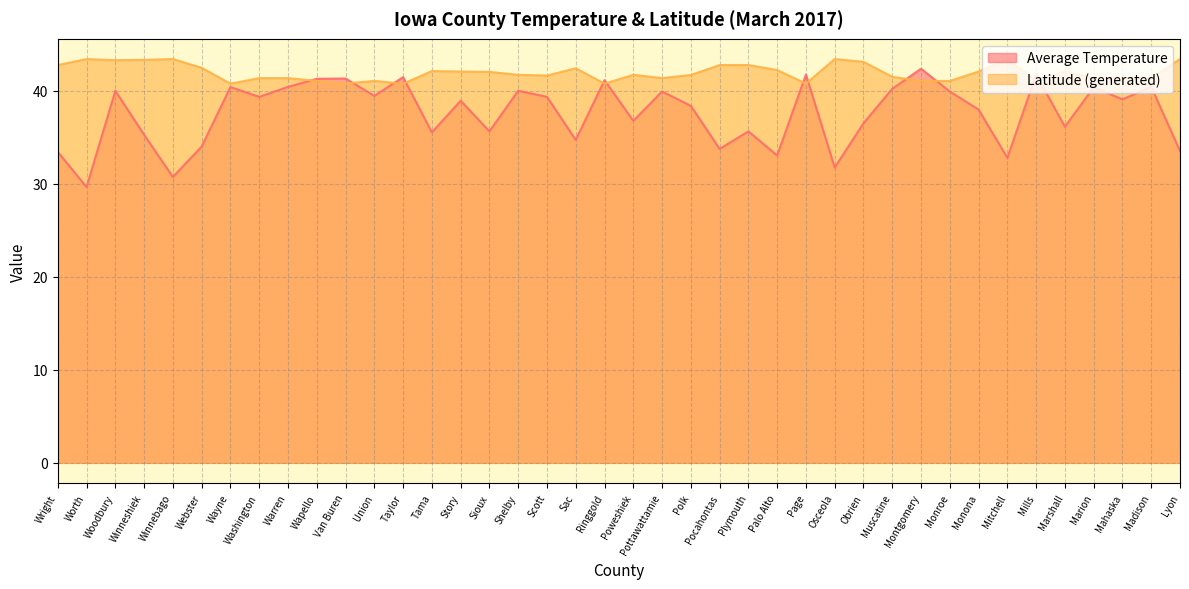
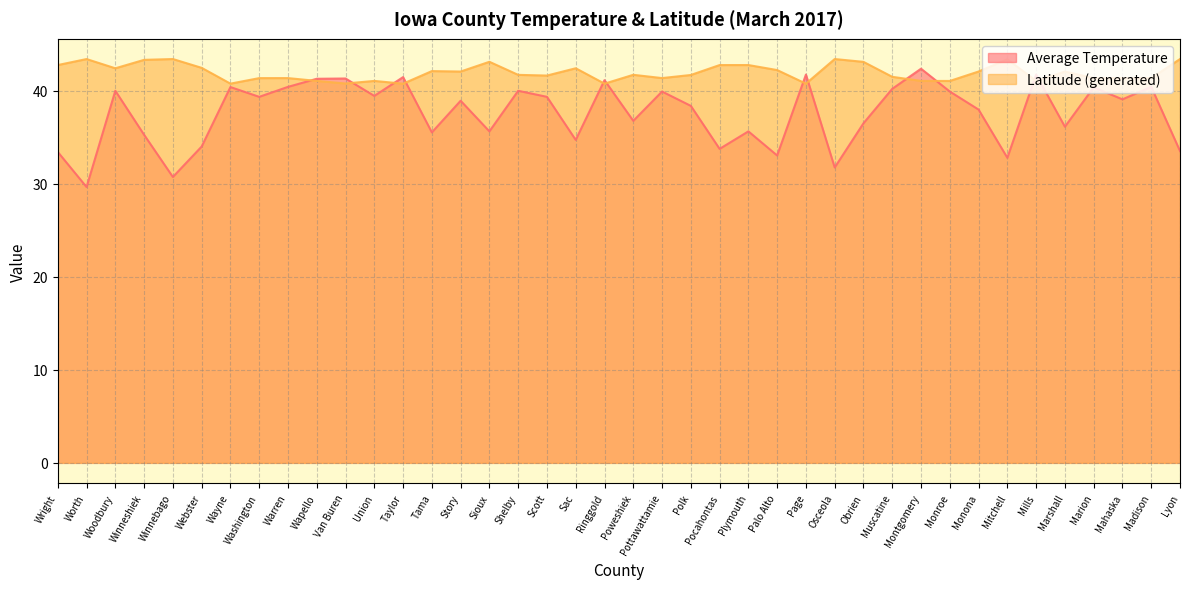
  {
    "Average Temperature": {
      "Wright": 33,
      "Worth": 30,
      "Woodbury": 40,
      "Winneshiek": 35,
      "Winnebago": 31,
      "Webster": 34,
      "Wayne": 40,
      "Washington": 39,
      "Warren": 40,
      "Van Buren": 41,
      "Union": 39,
      "Taylor": 41,
      "Tama": 36,
      "Story": 39,
      "Sioux": 36,
      "Shelby": 40,
      "Scott": 39,
      "Sac": 35,
      "Ringgold": 41,
      "Poweshiek": 37,
      "Pottawattamie": 40,
      "Polk": 38,
      "Pocahontas": 34,
      "Plymouth": 36,
      "Palo Alto": 33,
      "Page": 42,
      "Osceola": 32,
      "Obrien": 36,
      "Muscatine": 40,
      "Montgomery": 42,
      "Monroe": 40,
      "Monona": 38,
      "Mitchell": 33,
      "Marshall": 36,
      "Mahaska": 39,
      "Lyon": 34
    },
    "Latitude (generated)": {
      "Wright": 43,
      "Worth": 43,
-     "Woodbury": 43,
+     "Woodbury": 42,
      "Winneshiek": 43,
      "Winnebago": 43,
      "Webster": 42,
      "Wayne": 41,
      "Washington": 41,
      "Warren": 41,
      "Van Buren": 41,
      "Union": 41,
      "Taylor": 41,
      "Tama": 42,
      "Story": 42,
-     "Sioux": 42,
+     "Sioux": 43,
      "Shelby": 42,
      "Scott": 42,
      "Sac": 42,
      "Ringgold": 41,
      "Poweshiek": 42,
      "Pottawattamie": 41,
      "Polk": 42,
      "Pocahontas": 43,
      "Plymouth": 43,
      "Palo Alto": 42,
      "Page": 41,
      "Osceola": 43,
      "Obrien": 43,
      "Muscatine": 41,
      "Montgomery": 41,
      "Monroe": 41,
      "Monona": 42,
      "Lyon": 43
    }
  }
